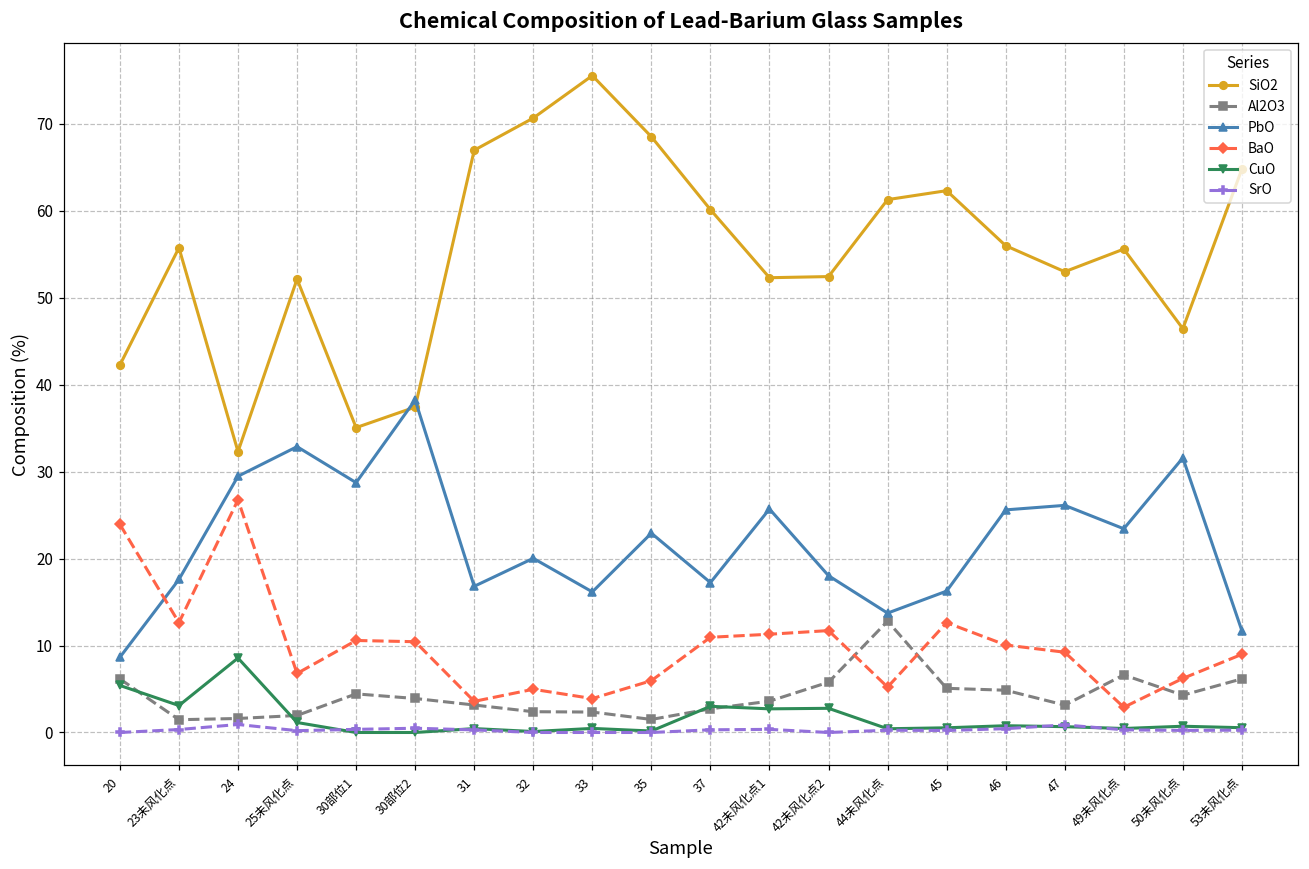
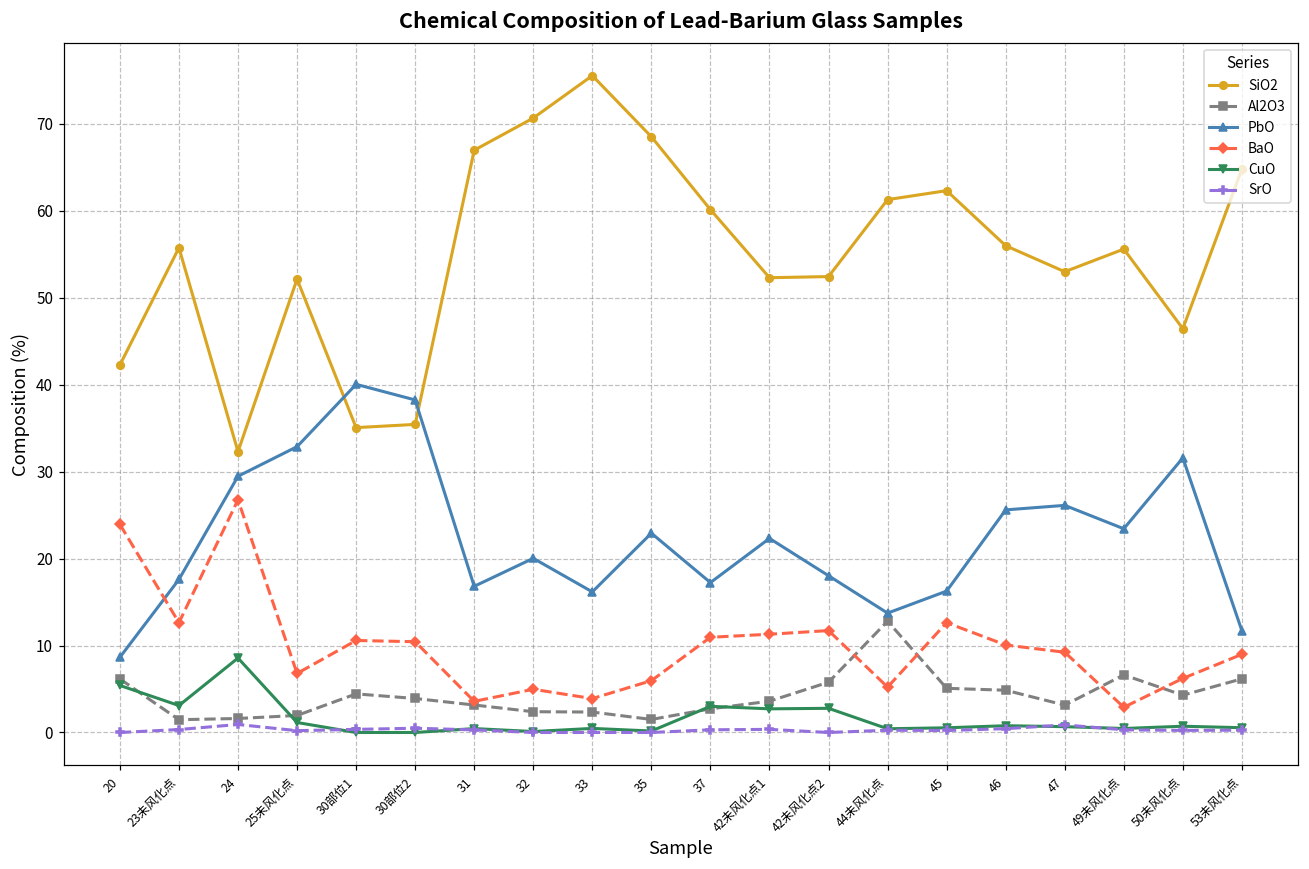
  {
    "SiO2": {
      "20": 42,
      "23未风化点": 56,
      "24": 32,
      "25未风化点": 52,
      "30部位1": 35,
-     "30部位2": 37,
+     "30部位2": 35,
      "31": 67,
      "32": 71,
      "33": 76,
      "35": 69,
      "37": 60,
      "42未风化点1": 52,
      "42未风化点2": 52,
      "44未风化点": 61,
      "45": 62,
      "46": 56,
      "47": 53,
      "49未风化点": 56,
      "50未风化点": 46
    },
    "Al2O3": {
      "20": 6,
      "23未风化点": 1,
      "24": 2,
      "25未风化点": 2,
      "30部位1": 4,
      "30部位2": 4,
      "31": 3,
      "32": 2,
      "33": 2,
      "35": 2,
      "42未风化点1": 4,
      "42未风化点2": 6,
      "44未风化点": 13,
      "45": 5,
      "46": 5,
      "47": 3,
      "49未风化点": 7,
      "50未风化点": 4,
      "53未风化点": 6
    },
    "PbO": {
      "20": 9,
      "23未风化点": 18,
      "24": 29,
      "25未风化点": 33,
-     "30部位1": 29,
+     "30部位1": 40,
      "30部位2": 38,
      "31": 17,
      "32": 20,
      "33": 16,
      "35": 23,
      "37": 17,
-     "42未风化点1": 26,
+     "42未风化点1": 22,
      "42未风化点2": 18,
      "44未风化点": 14,
      "45": 16,
      "46": 26,
      "47": 26,
      "49未风化点": 23,
      "50未风化点": 32,
      "53未风化点": 12
    },
    "BaO": {
      "20": 24,
      "23未风化点": 13,
      "24": 27,
      "25未风化点": 7,
      "30部位1": 11,
      "30部位2": 10,
      "31": 4,
      "32": 5,
      "33": 4,
      "35": 6,
      "37": 11,
      "42未风化点1": 11,
      "42未风化点2": 12,
      "44未风化点": 5,
      "45": 13,
      "46": 10,
      "47": 9,
      "49未风化点": 3,
      "50未风化点": 6,
      "53未风化点": 9
    },
    "CuO": {
      "20": 5,
      "23未风化点": 3,
      "24": 9,
      "25未风化点": 1,
      "30部位1": 0,
      "30部位2": 0,
      "33": 0,
      "42未风化点1": 3,
      "42未风化点2": 3,
      "46": 1,
      "50未风化点": 1
    },
    "SrO": {
      "20": 0,
      "23未风化点": 0,
      "24": 1,
      "25未风化点": 0,
      "30部位1": 0,
      "30部位2": 0,
      "33": 0,
      "37": 0,
      "42未风化点1": 0,
      "42未风化点2": 0,
      "46": 0,
      "50未风化点": 0
    }
  }
